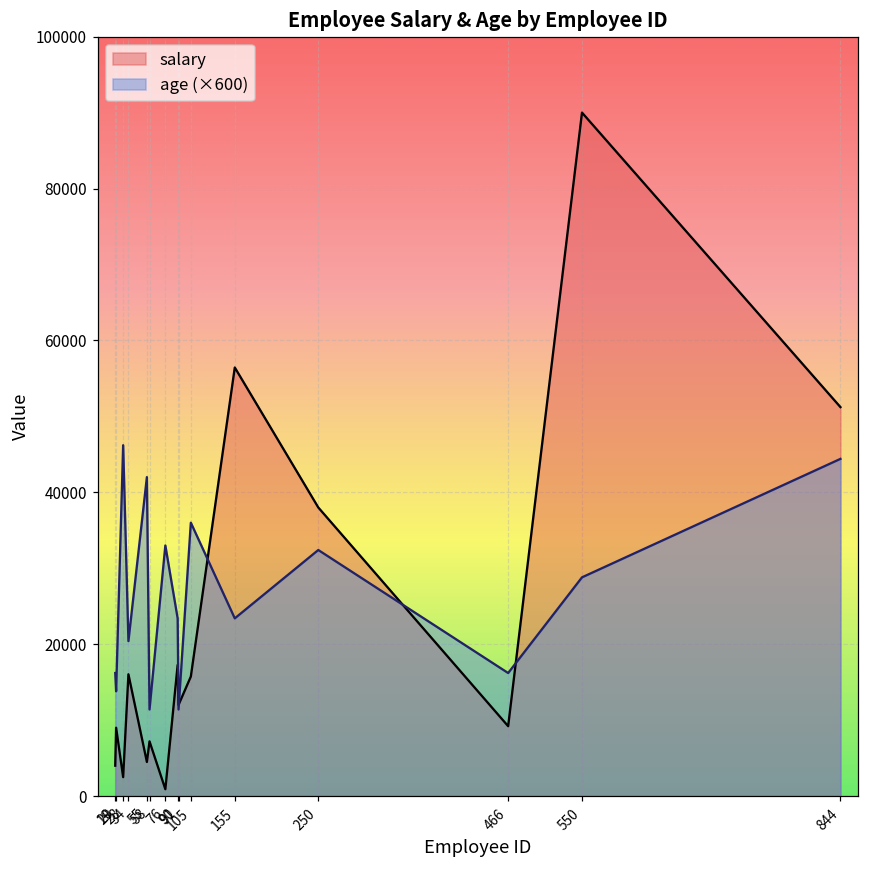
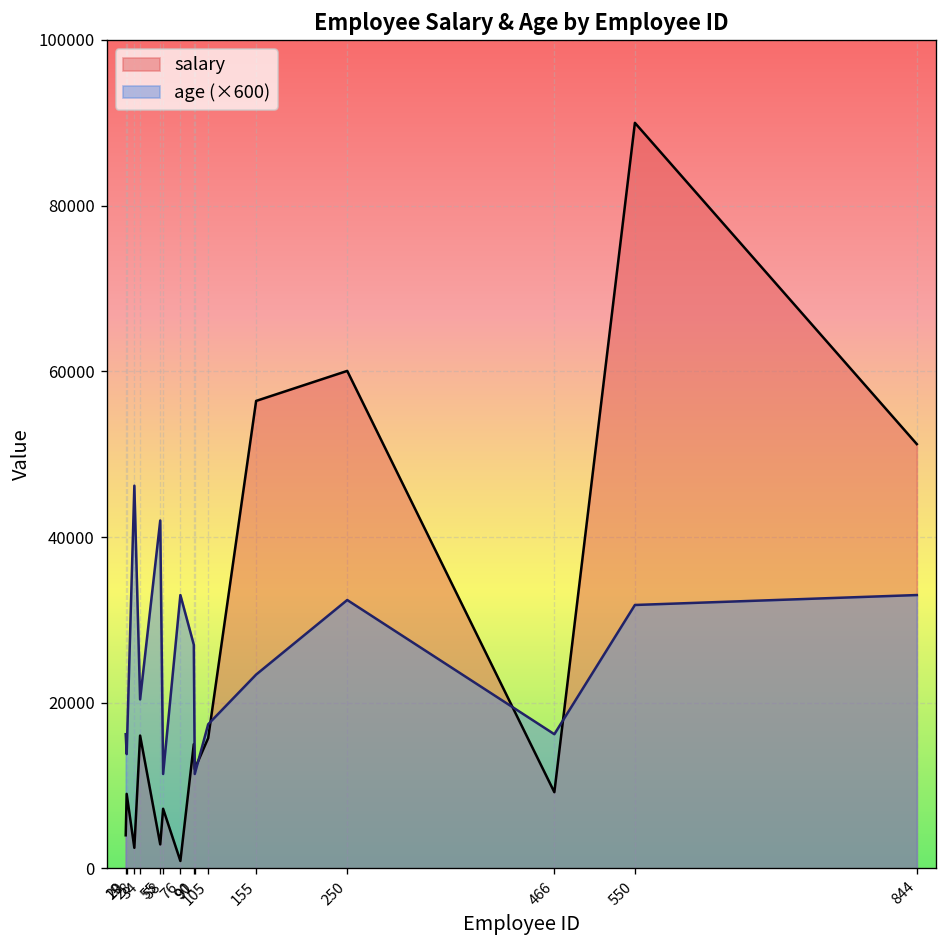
  {
    "salary": {
      "19": 4000,
      "20": 9000,
      "28": 2000,
      "34": 16000,
-     "55": 4000,
+     "55": 3000,
      "58": 7000,
      "76": 1000,
-     "90": 17000,
+     "90": 15000,
      "91": 12000,
      "105": 16000,
      "155": 56000,
-     "250": 38000,
+     "250": 60000,
      "466": 9000,
      "550": 90000,
      "844": 51000
    },
    "age (×600)": {
      "19": 16000,
      "20": 14000,
      "28": 46000,
      "34": 20000,
      "55": 42000,
      "58": 11000,
      "76": 33000,
-     "90": 23000,
+     "90": 27000,
      "91": 11000,
-     "105": 36000,
+     "105": 17000,
      "155": 23000,
      "250": 32000,
      "466": 16000,
-     "550": 29000,
-     "844": 44000
+     "550": 32000,
+     "844": 33000
    }
  }
